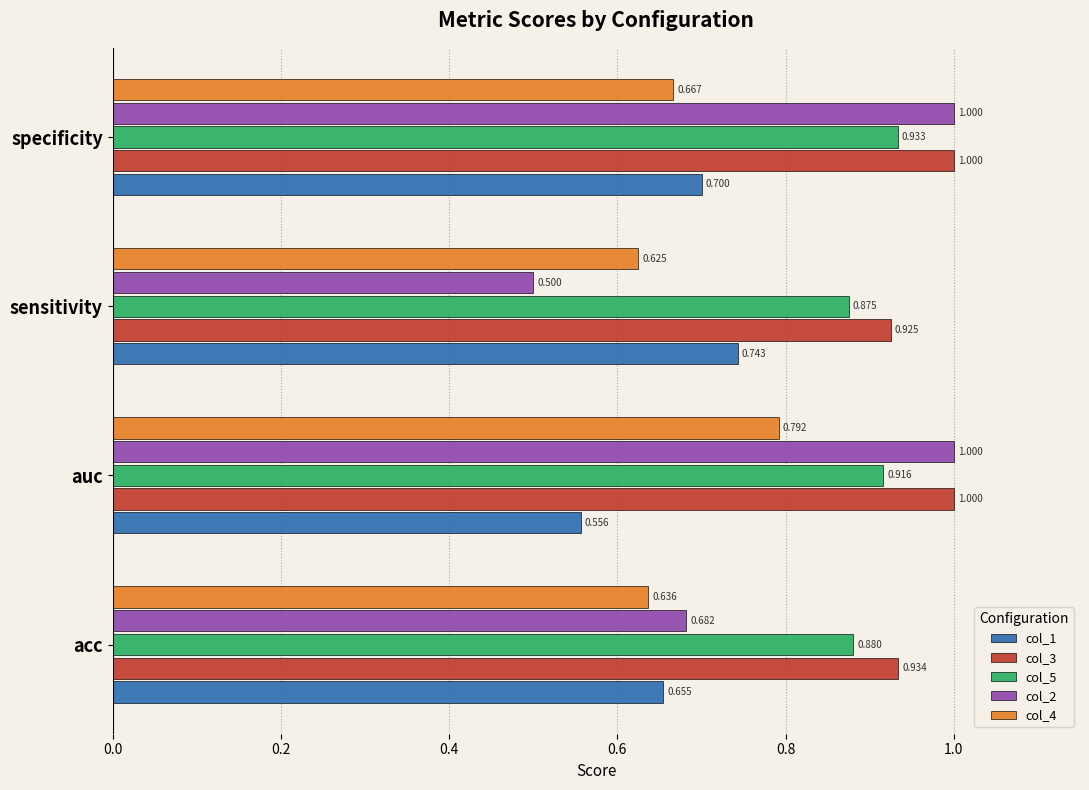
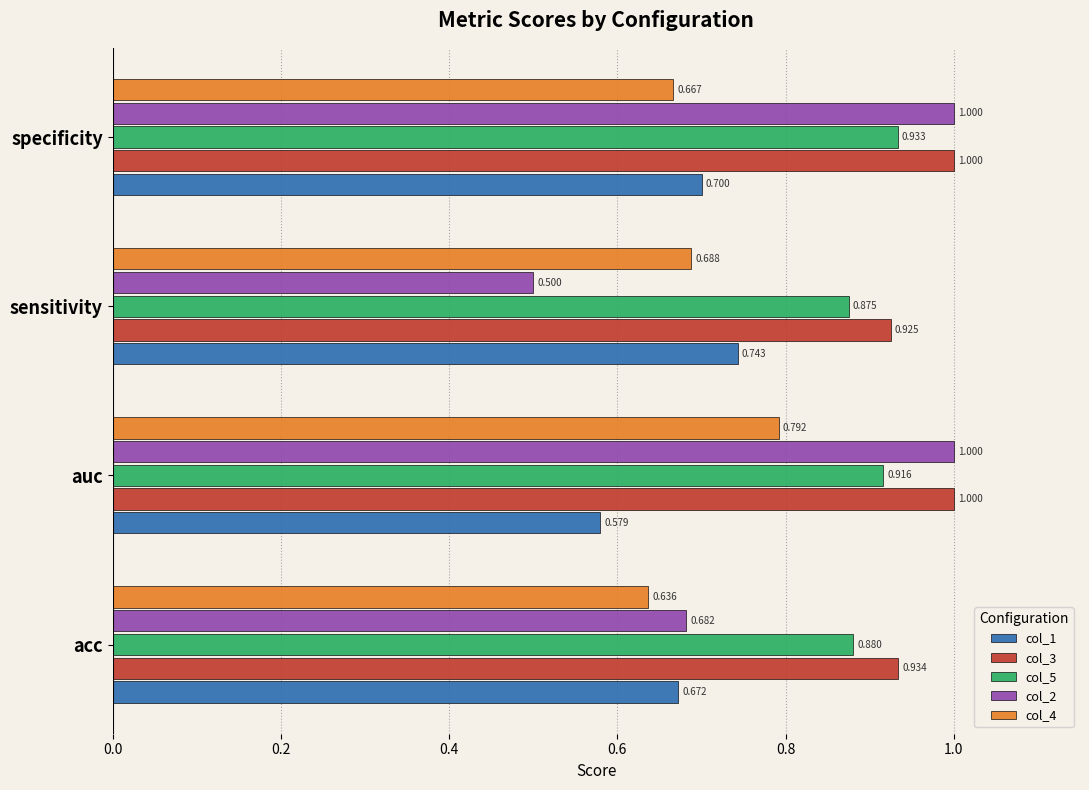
  {
    "col_1": {
      "specificity": 0.700,
      "sensitivity": 0.743,
-     "auc": 0.556,
-     "acc": 0.655
+     "auc": 0.579,
+     "acc": 0.672
    },
    "col_3": {
      "specificity": 1.000,
      "sensitivity": 0.925,
      "auc": 1.000,
      "acc": 0.934
    },
    "col_5": {
      "specificity": 0.933,
      "sensitivity": 0.875,
      "auc": 0.916,
      "acc": 0.880
    },
    "col_2": {
      "specificity": 1.000,
      "sensitivity": 0.500,
      "auc": 1.000,
      "acc": 0.682
    },
    "col_4": {
      "specificity": 0.667,
-     "sensitivity": 0.625,
+     "sensitivity": 0.688,
      "auc": 0.792,
      "acc": 0.636
    }
  }
